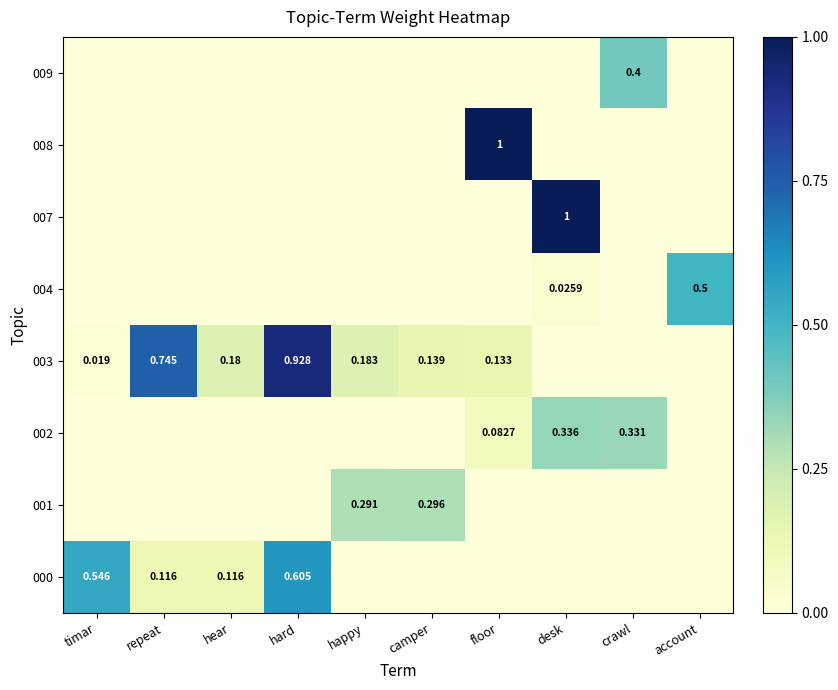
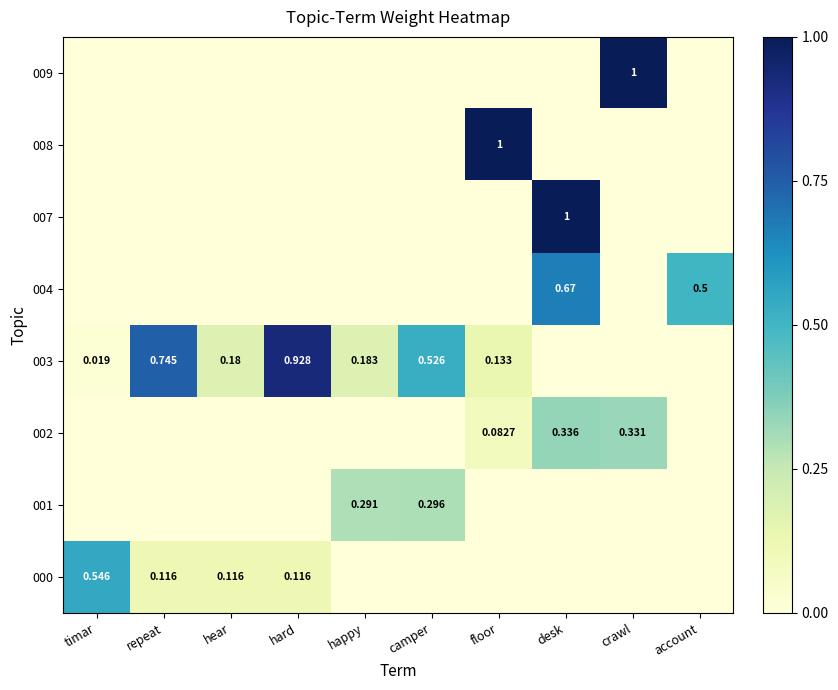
  {
    "009": {
-     "crawl": 0.4
+     "crawl": 1
    },
    "008": {
      "floor": 1
    },
    "007": {
      "desk": 1
    },
    "004": {
-     "desk": 0.0259,
+     "desk": 0.67,
      "account": 0.5
    },
    "003": {
      "timar": 0.019,
      "repeat": 0.745,
      "hear": 0.18,
      "hard": 0.928,
      "happy": 0.183,
-     "camper": 0.139,
+     "camper": 0.526,
      "floor": 0.133
    },
    "002": {
      "floor": 0.0827,
      "desk": 0.336,
      "crawl": 0.331
    },
    "001": {
      "happy": 0.291,
      "camper": 0.296
    },
    "000": {
      "timar": 0.546,
      "repeat": 0.116,
      "hear": 0.116,
-     "hard": 0.605
+     "hard": 0.116
    }
  }
